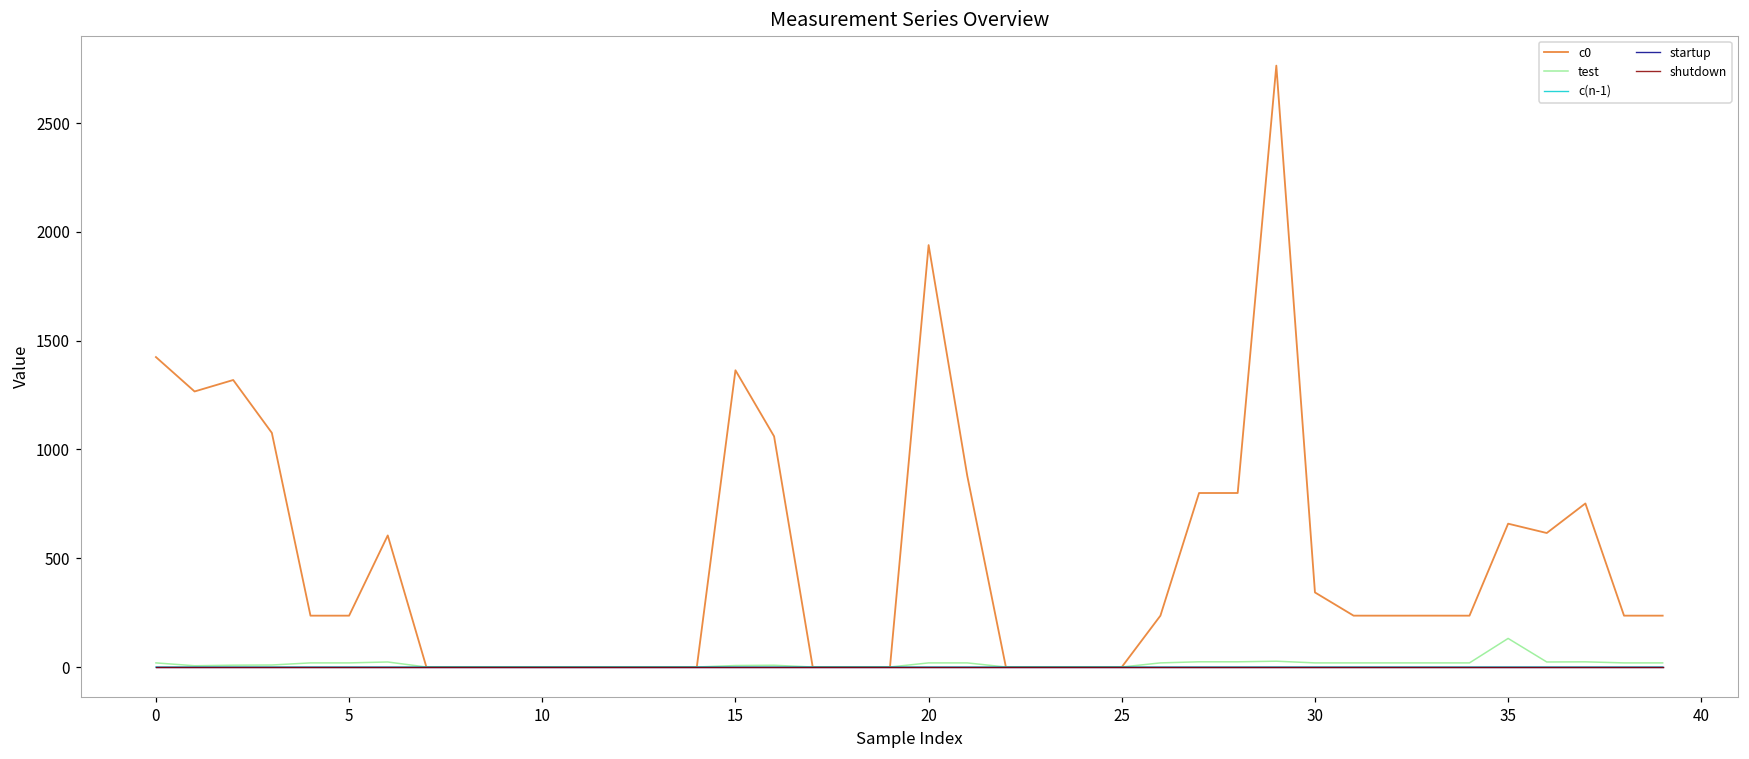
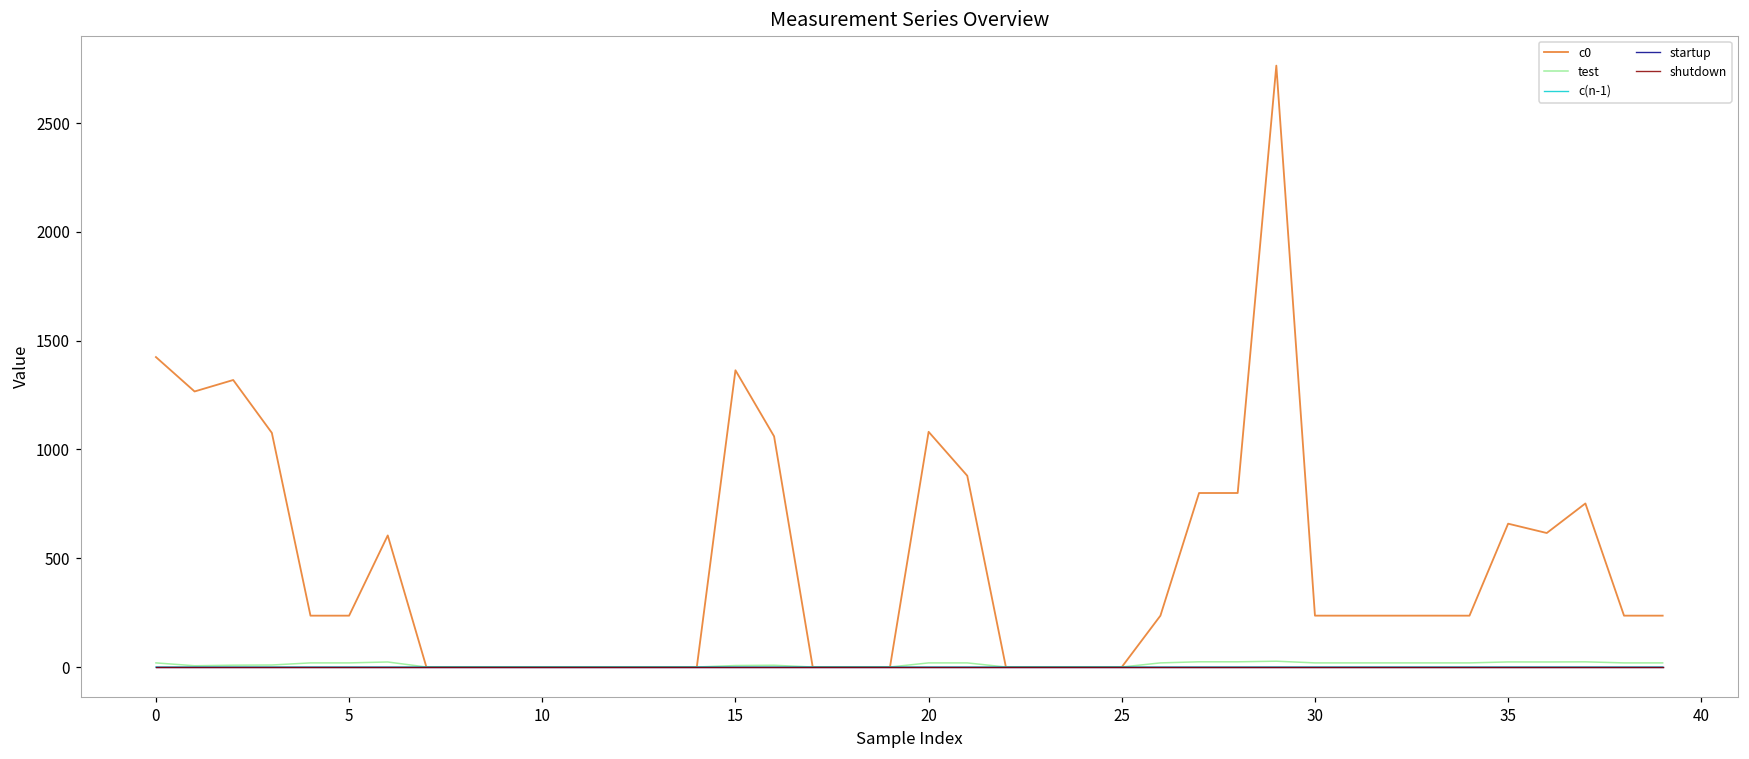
  {
    "c0": {
      "0": 1420,
      "5": 240,
      "15": 1360,
-     "20": 1940,
-     "30": 340,
+     "20": 1080,
+     "30": 240,
      "35": 660
    },
    "test": {
      "0": 20,
      "5": 20,
      "20": 20,
      "30": 20,
-     "35": 130
+     "35": 20
    },
    "shutdown": {
      "0": 0,
      "5": 0,
      "20": 0,
      "30": 0,
      "35": 0
    }
  }
